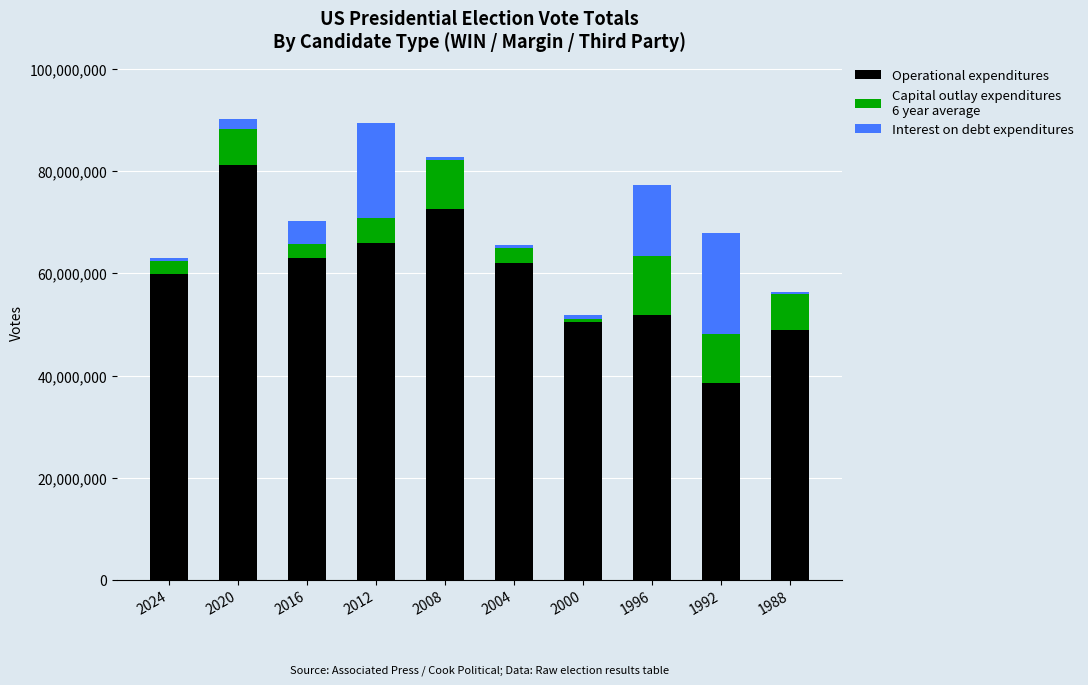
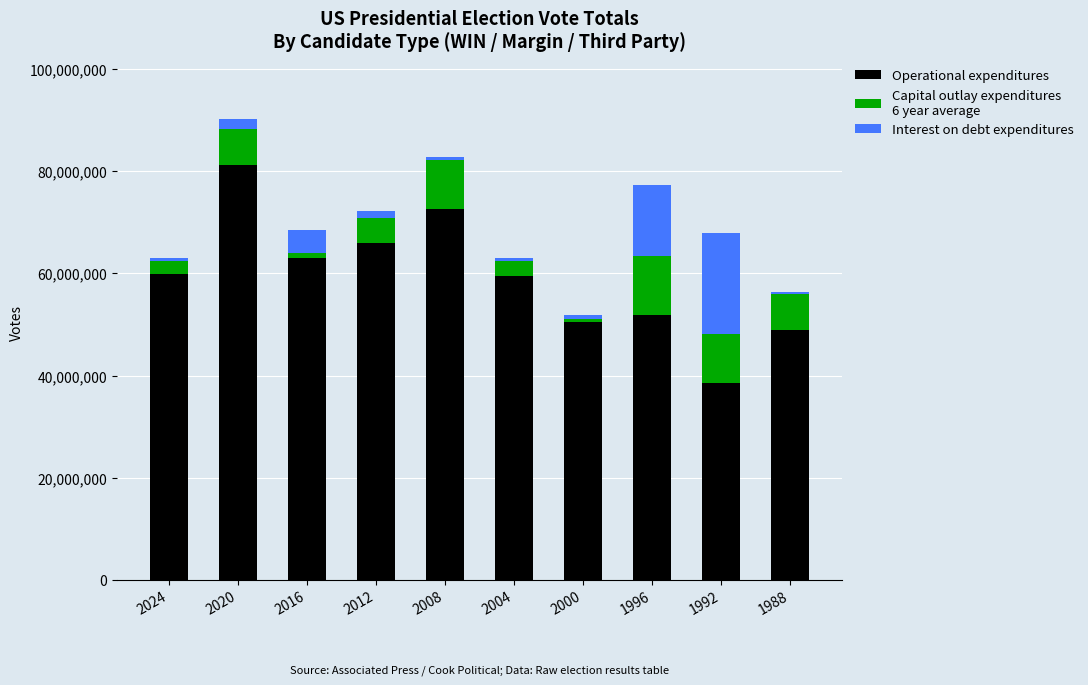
  {
    "Operational expenditures": {
      "2024": "60,000,000",
      "2020": "81,000,000",
      "2016": "63,000,000",
      "2012": "66,000,000",
      "2008": "73,000,000",
-     "2004": "62,000,000",
+     "2004": "60,000,000",
      "2000": "50,000,000",
      "1996": "52,000,000",
      "1992": "39,000,000",
      "1988": "49,000,000"
    },
    "Capital outlay expenditures 6 year average": {
      "2024": "2,000,000",
      "2020": "7,000,000",
-     "2016": "3,000,000",
+     "2016": "1,000,000",
      "2012": "5,000,000",
      "2008": "10,000,000",
      "2004": "3,000,000",
      "2000": "1,000,000",
      "1996": "12,000,000",
      "1992": "10,000,000",
      "1988": "7,000,000"
    },
    "Interest on debt expenditures": {
      "2024": "1,000,000",
      "2020": "2,000,000",
      "2016": "4,000,000",
-     "2012": "19,000,000",
+     "2012": "1,000,000",
      "2008": "1,000,000",
      "2000": "1,000,000",
      "1996": "14,000,000",
      "1992": "20,000,000"
    }
  }
